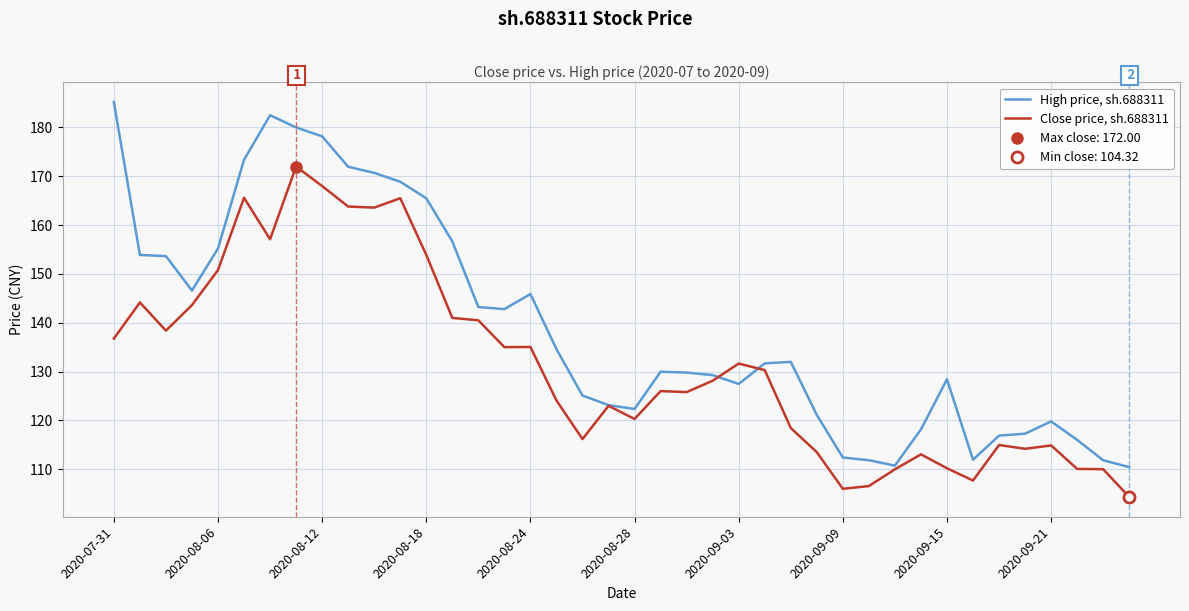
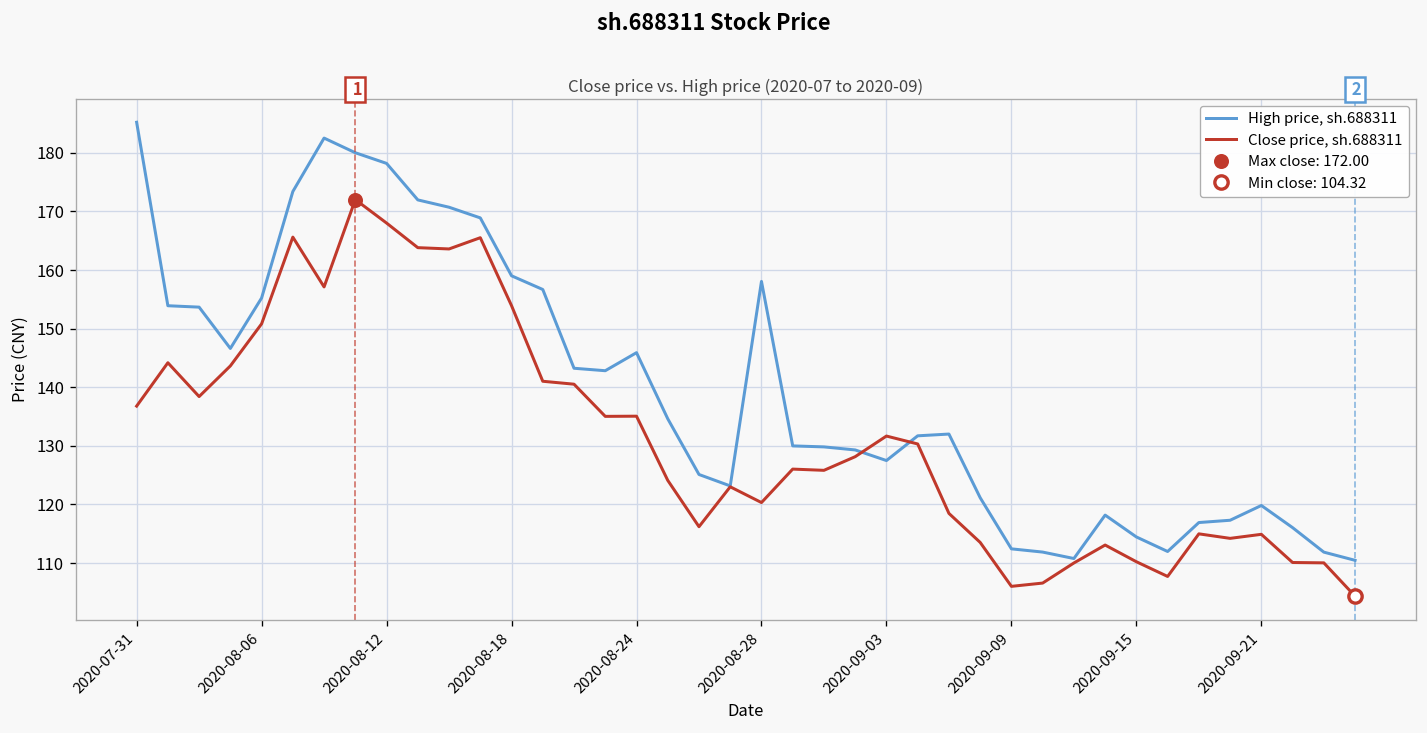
  {
    "High price, sh.688311": {
      "2020-07-31": 185,
      "2020-08-06": 155,
      "2020-08-12": 178,
-     "2020-08-18": 166,
+     "2020-08-18": 159,
      "2020-08-24": 146,
-     "2020-08-28": 122,
+     "2020-08-28": 158,
      "2020-09-03": 127,
      "2020-09-09": 112,
-     "2020-09-15": 128,
+     "2020-09-15": 114,
      "2020-09-21": 120
    }
  }
